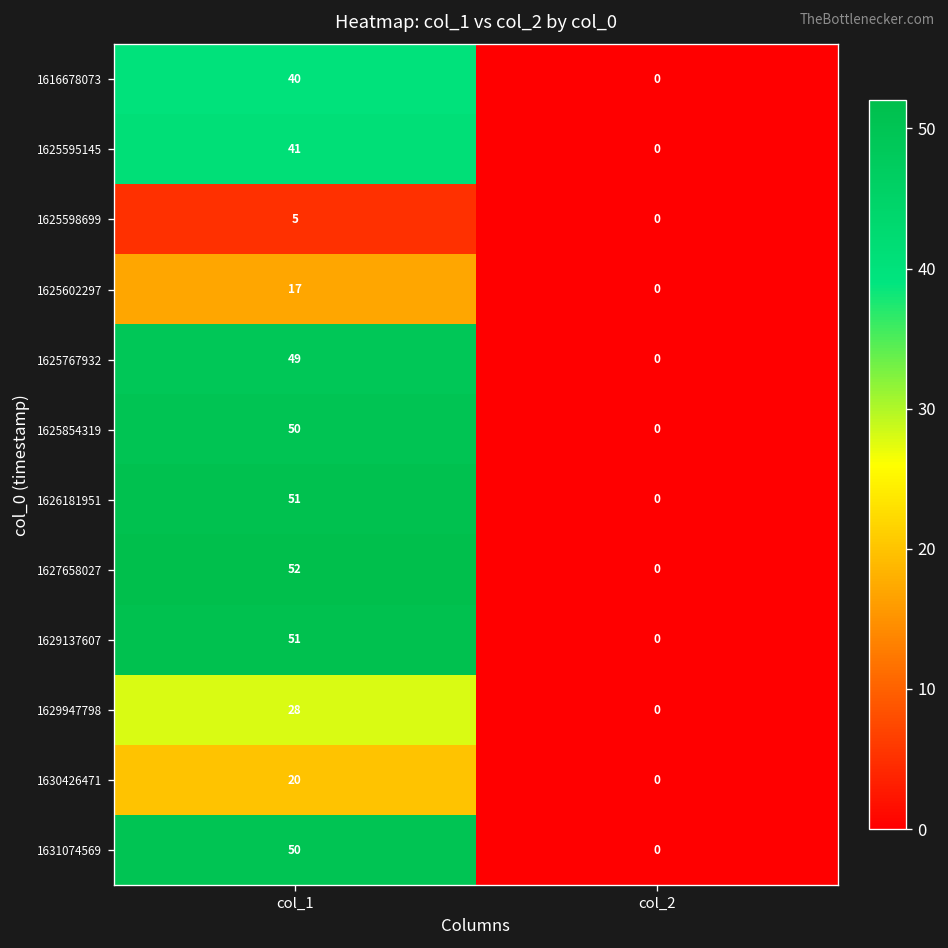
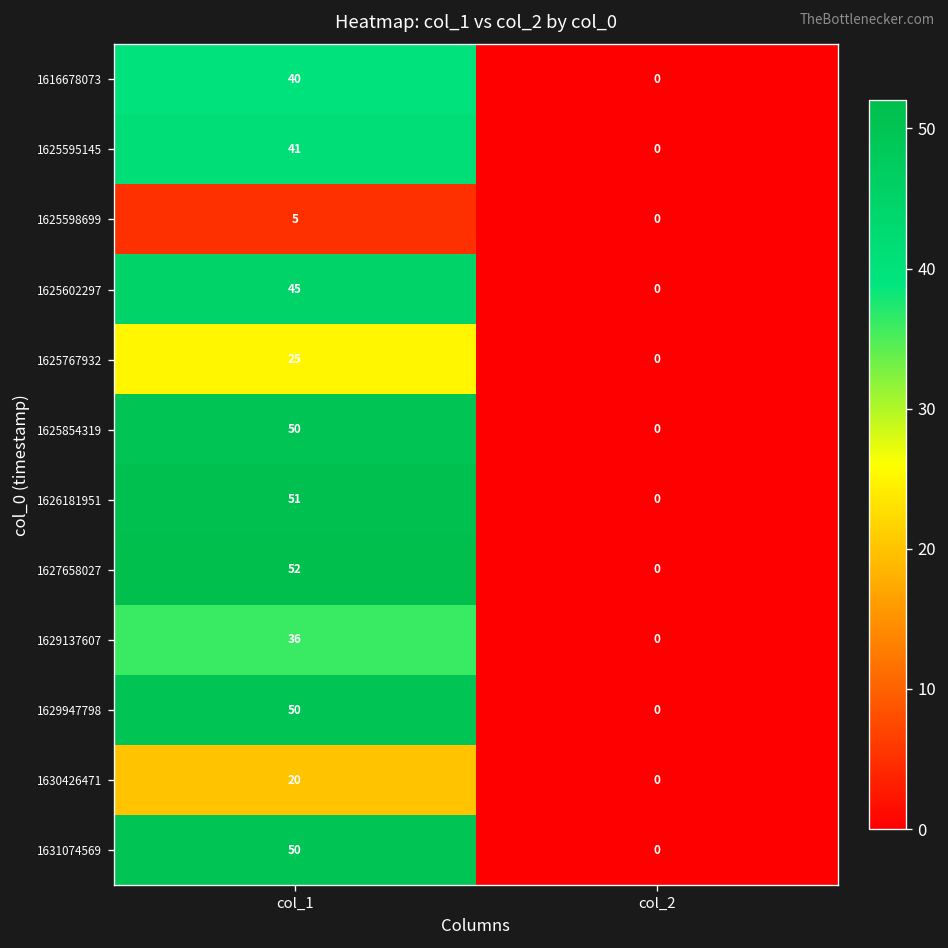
  {
    "1616678073": {
      "col_1": 40,
      "col_2": 0
    },
    "1625595145": {
      "col_1": 41,
      "col_2": 0
    },
    "1625598699": {
      "col_1": 5,
      "col_2": 0
    },
    "1625602297": {
-     "col_1": 17,
+     "col_1": 45,
      "col_2": 0
    },
    "1625767932": {
-     "col_1": 49,
+     "col_1": 25,
      "col_2": 0
    },
    "1625854319": {
      "col_1": 50,
      "col_2": 0
    },
    "1626181951": {
      "col_1": 51,
      "col_2": 0
    },
    "1627658027": {
      "col_1": 52,
      "col_2": 0
    },
    "1629137607": {
-     "col_1": 51,
+     "col_1": 36,
      "col_2": 0
    },
    "1629947798": {
-     "col_1": 28,
+     "col_1": 50,
      "col_2": 0
    },
    "1630426471": {
      "col_1": 20,
      "col_2": 0
    },
    "1631074569": {
      "col_1": 50,
      "col_2": 0
    }
  }
